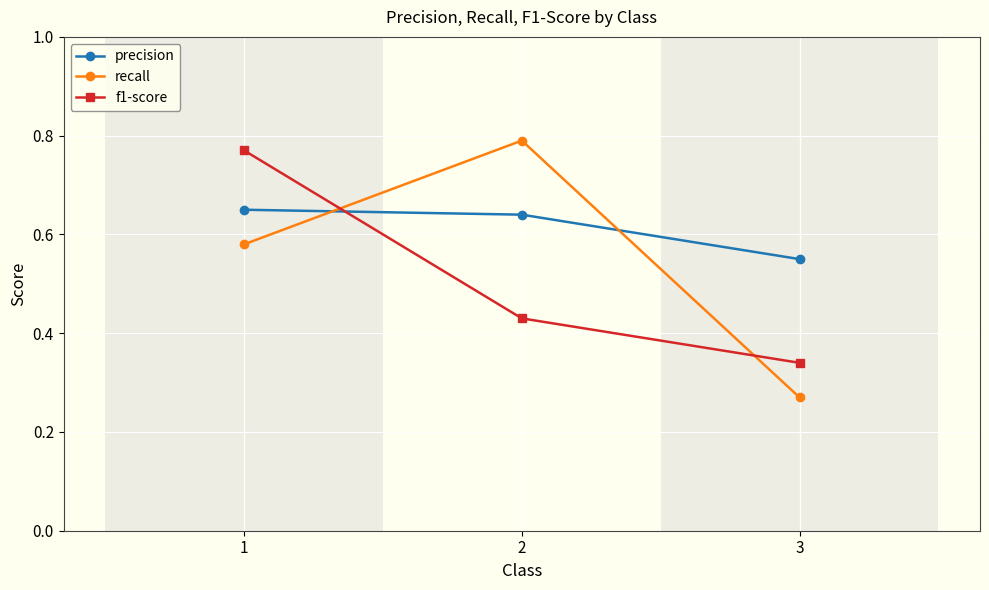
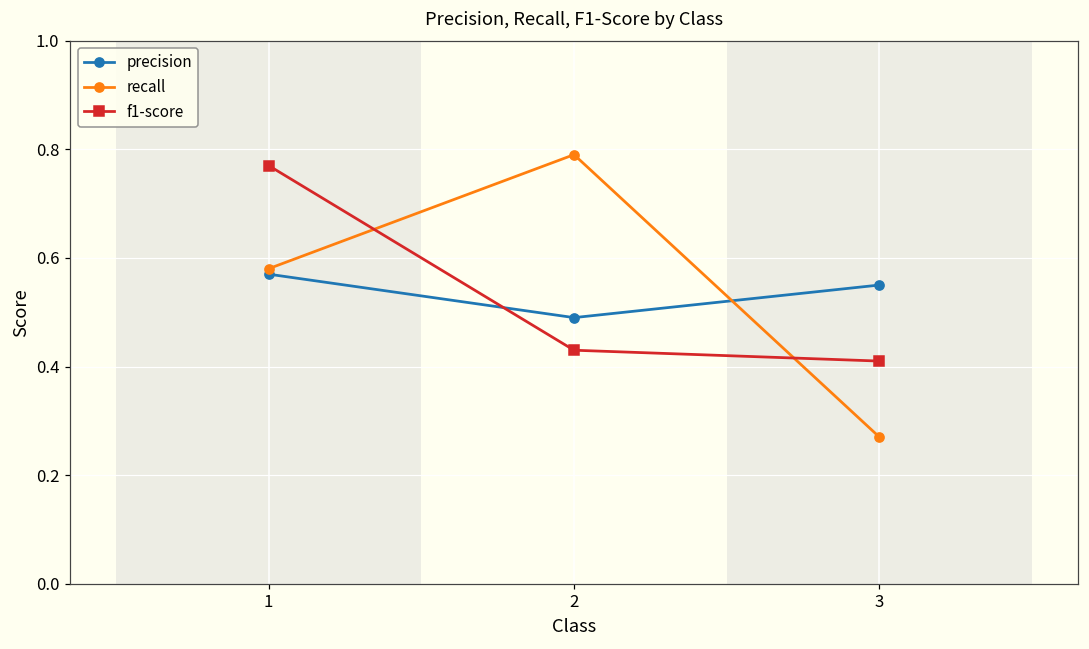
  {
    "precision": {
-     "1": 0.65,
-     "2": 0.64,
+     "1": 0.57,
+     "2": 0.49,
      "3": 0.55
    },
    "recall": {
      "1": 0.58,
      "2": 0.79,
      "3": 0.27
    },
    "f1-score": {
      "1": 0.77,
      "2": 0.43,
-     "3": 0.34
+     "3": 0.41
    }
  }
